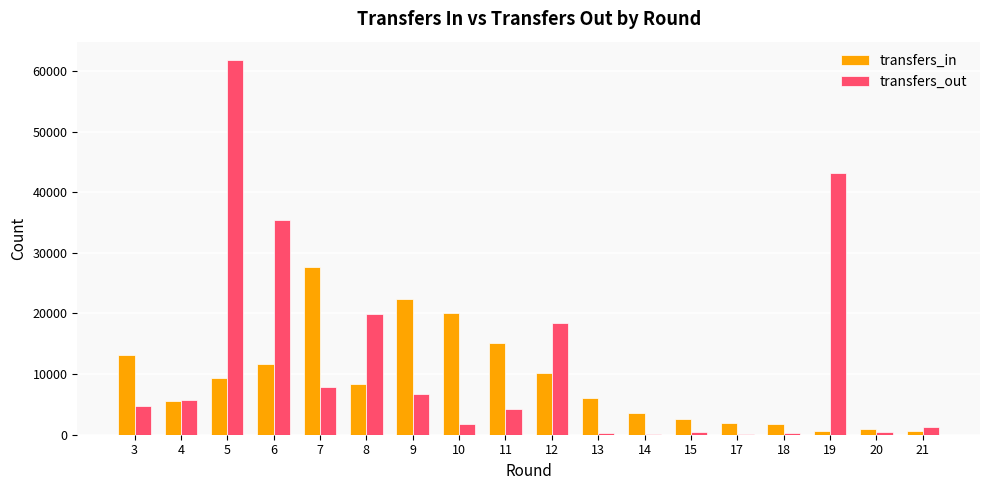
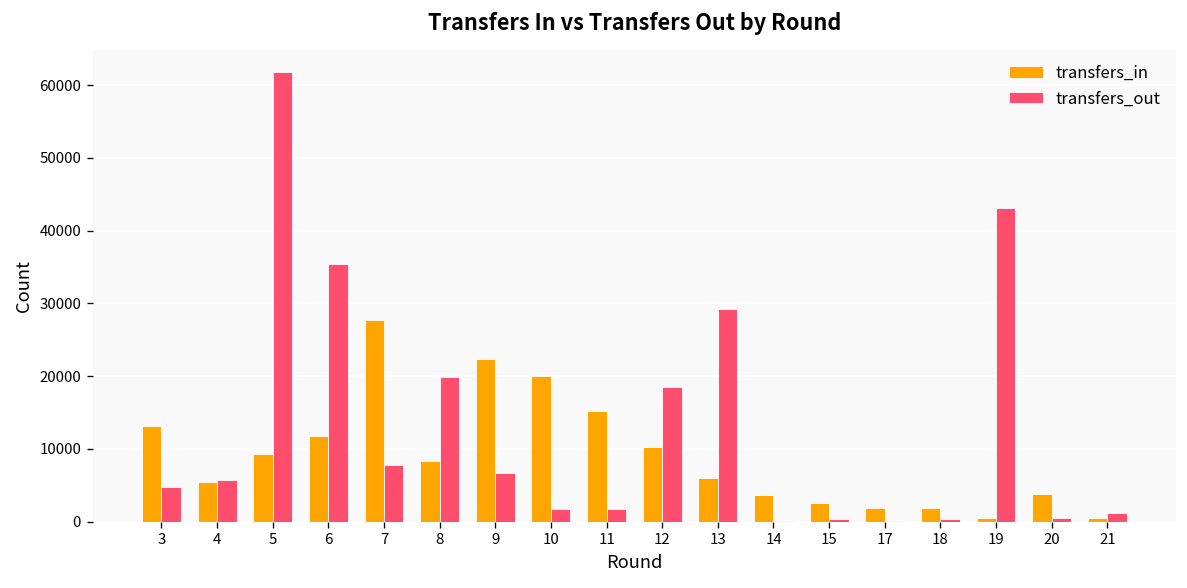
  {
    "transfers_in": {
      "3": 13000,
      "4": 5000,
      "5": 9000,
      "6": 12000,
      "7": 28000,
      "8": 8000,
      "9": 22000,
      "10": 20000,
      "11": 15000,
      "12": 10000,
      "13": 6000,
      "14": 4000,
      "15": 3000,
      "17": 2000,
      "18": 2000,
      "19": 1000,
-     "20": 1000,
+     "20": 4000,
      "21": 1000
    },
    "transfers_out": {
      "3": 5000,
      "4": 6000,
      "5": 62000,
      "6": 35000,
      "7": 8000,
      "8": 20000,
      "9": 7000,
      "10": 2000,
-     "11": 4000,
+     "11": 2000,
      "12": 18000,
-     "13": 0,
+     "13": 29000,
      "19": 43000,
      "20": 0,
      "21": 1000
    }
  }
